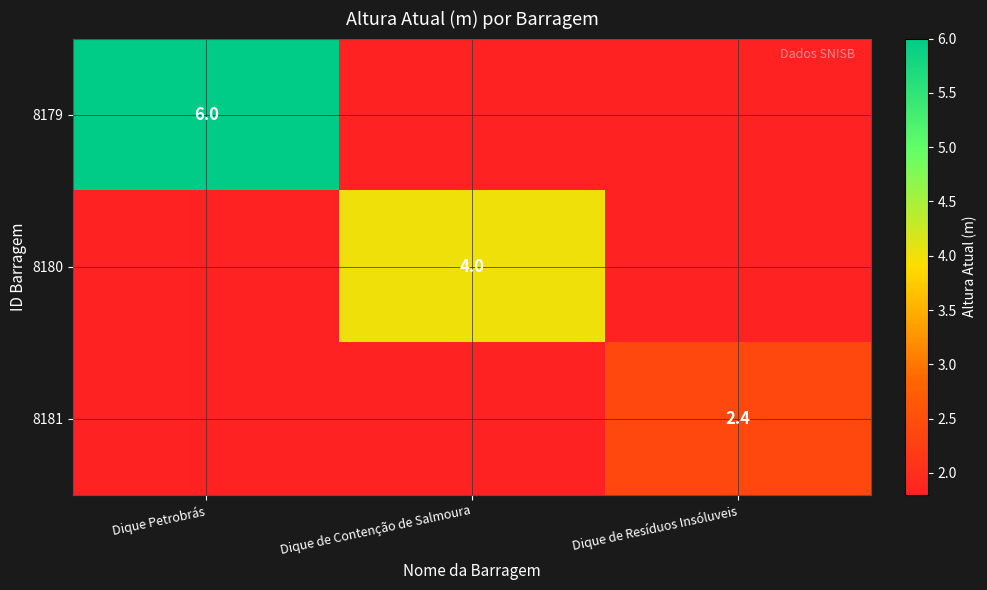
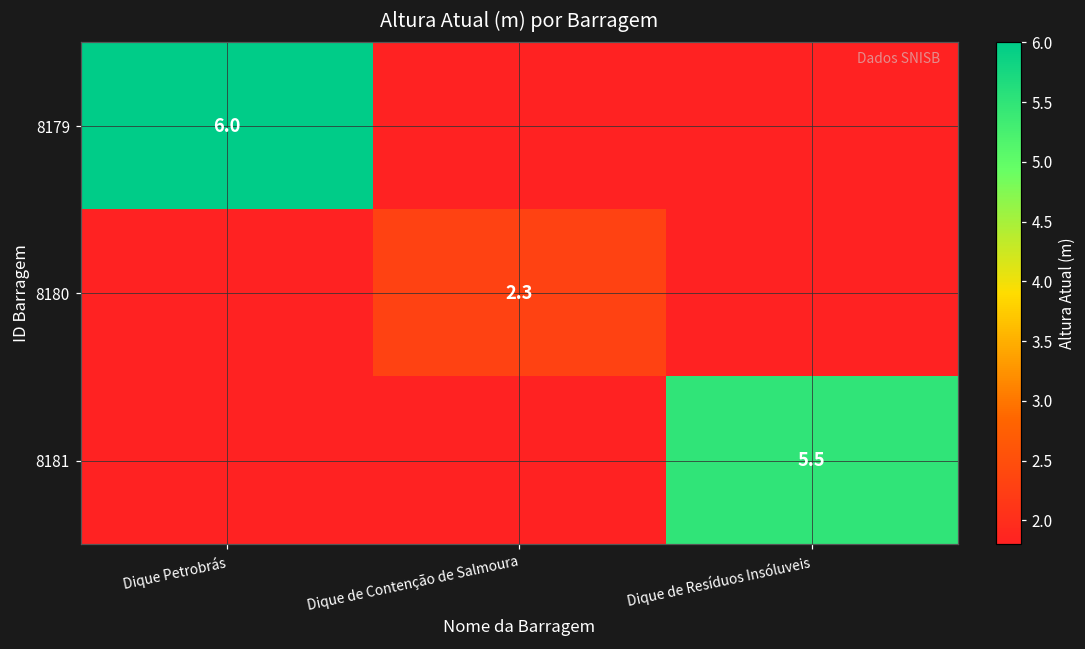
  {
    "8179": {
      "Dique Petrobrás": 6.0
    },
    "8180": {
-     "Dique de Contenção de Salmoura": 4.0
+     "Dique de Contenção de Salmoura": 2.3
    },
    "8181": {
-     "Dique de Resíduos Insóluveis": 2.4
+     "Dique de Resíduos Insóluveis": 5.5
    }
  }
